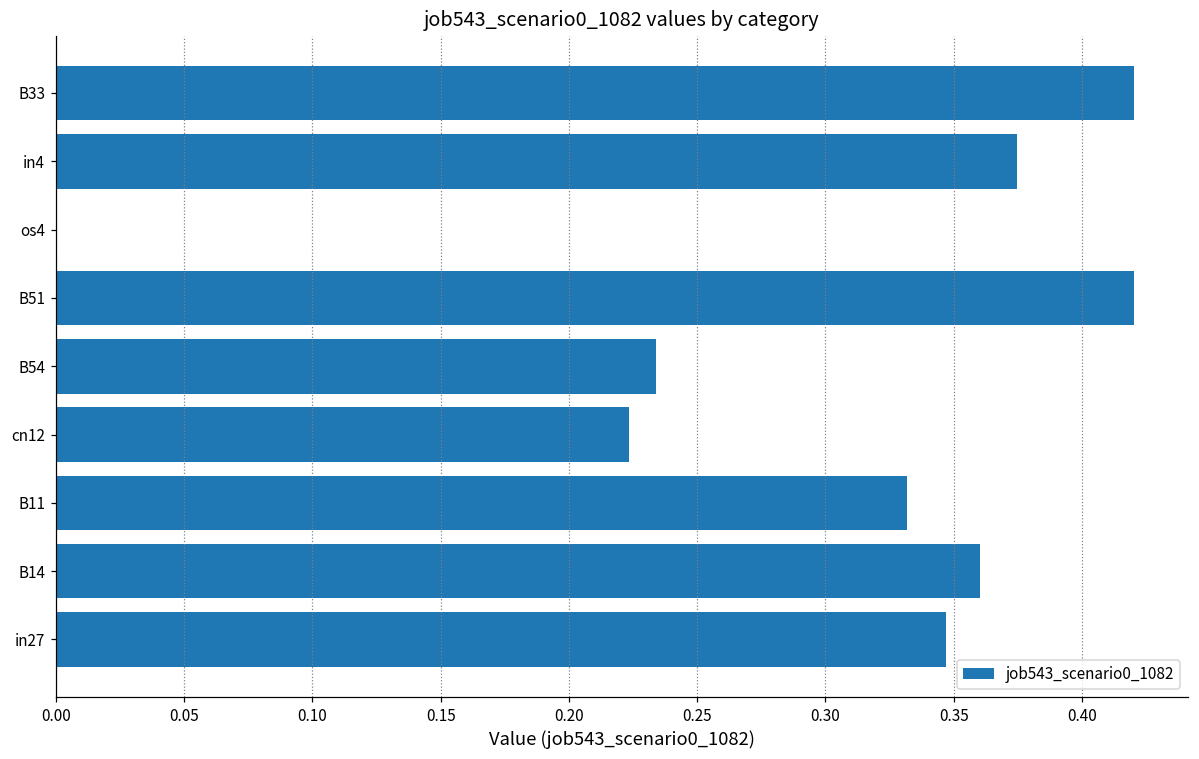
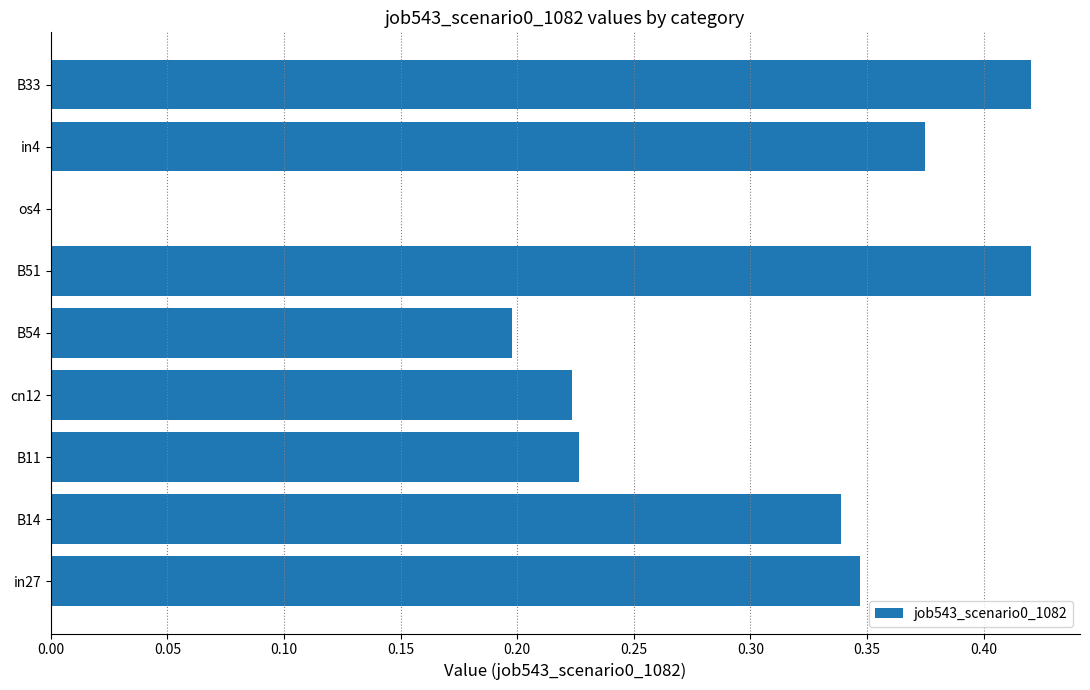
  {
    "B33": 0.420,
    "in4": 0.375,
    "os4": 0.000,
    "B51": 0.420,
-   "B54": 0.234,
+   "B54": 0.198,
    "cn12": 0.224,
-   "B11": 0.332,
-   "B14": 0.360,
+   "B11": 0.226,
+   "B14": 0.339,
    "in27": 0.347
  }
